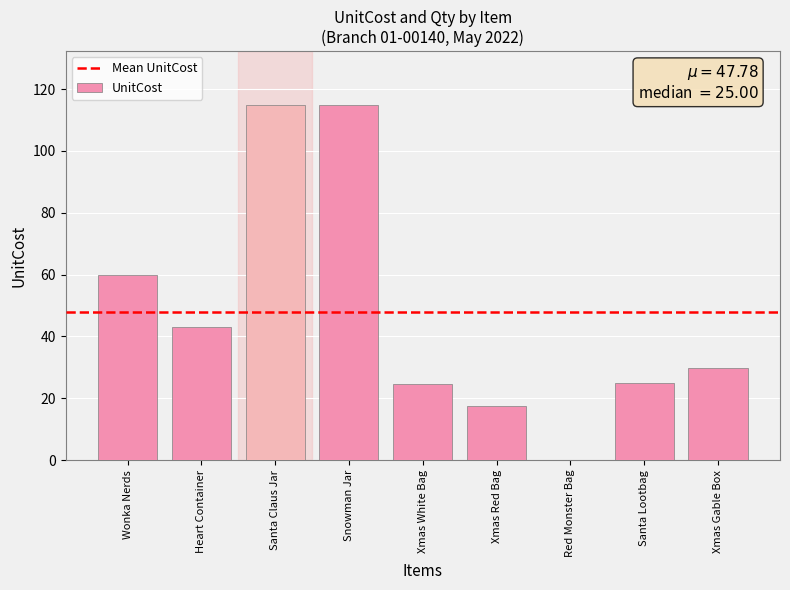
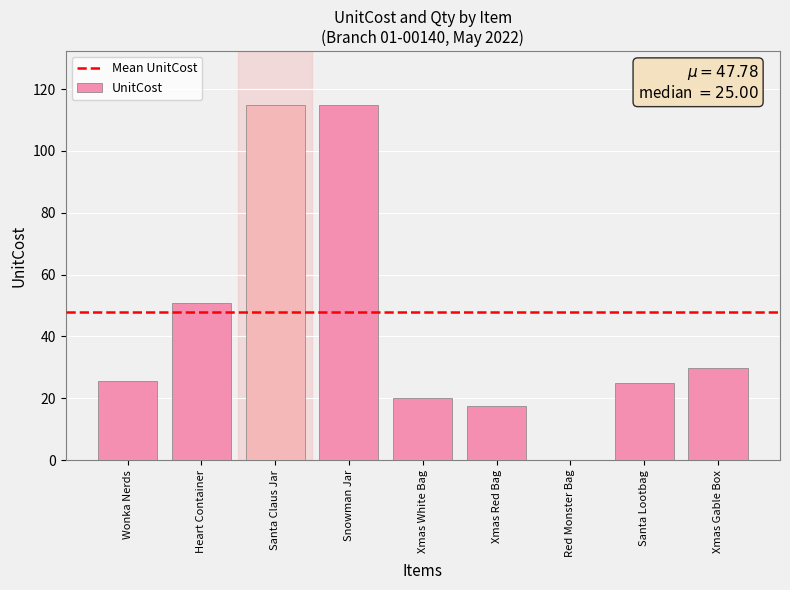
  {
-   "Wonka Nerds": 60,
-   "Heart Container": 43,
+   "Wonka Nerds": 26,
+   "Heart Container": 51,
    "Santa Claus Jar": 115,
    "Snowman Jar": 115,
-   "Xmas White Bag": 25,
+   "Xmas White Bag": 20,
    "Xmas Red Bag": 18,
    "Red Monster Bag": 0,
    "Santa Lootbag": 25,
    "Xmas Gable Box": 30
  }
